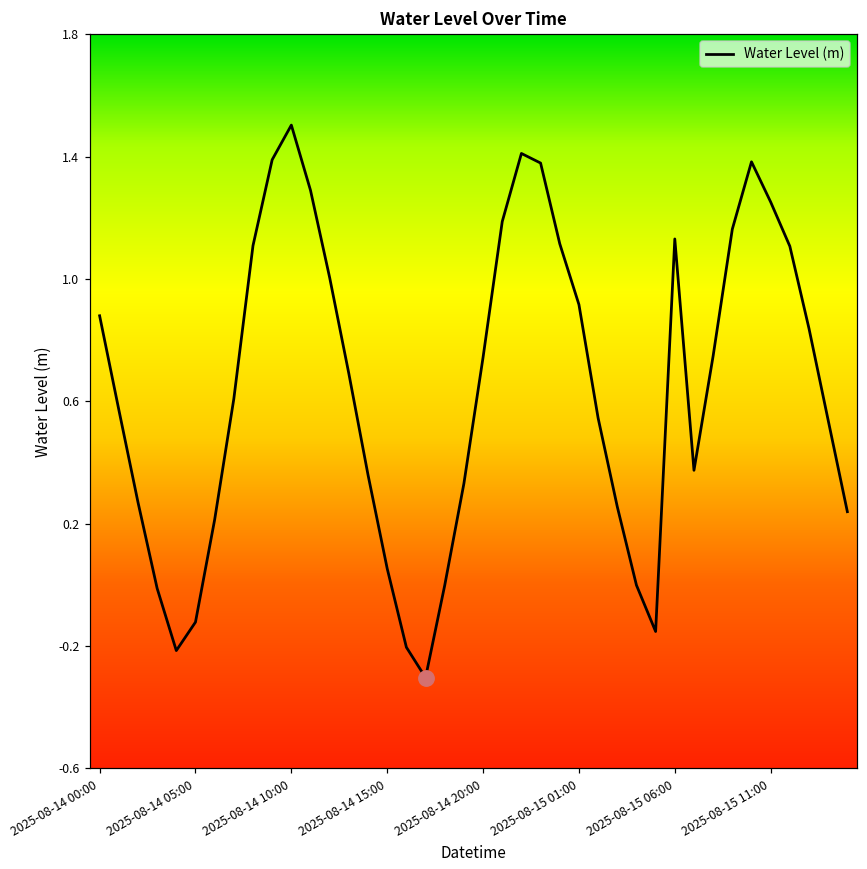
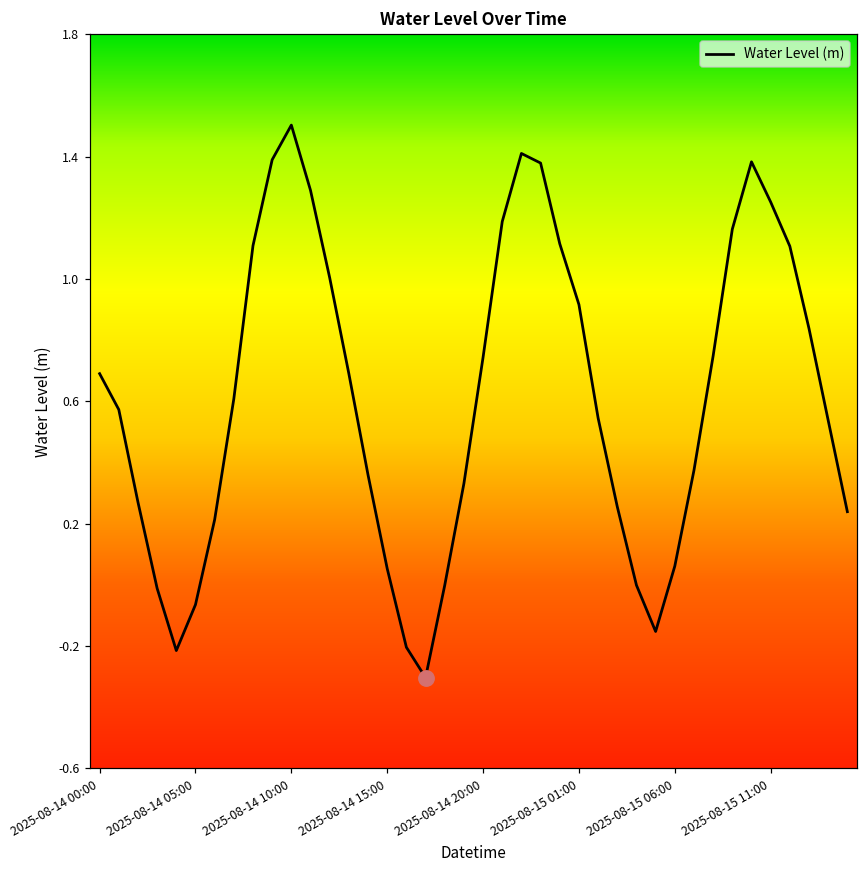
  {
    "Water Level (m)": {
-     "2025-08-14 00:00": 0.88,
-     "2025-08-14 05:00": -0.14,
+     "2025-08-14 00:00": 0.69,
+     "2025-08-14 05:00": -0.08,
      "2025-08-14 10:00": 1.51,
      "2025-08-14 15:00": 0.04,
      "2025-08-14 20:00": 0.74,
      "2025-08-15 01:00": 0.91,
-     "2025-08-15 06:00": 1.13,
+     "2025-08-15 06:00": 0.05,
      "2025-08-15 11:00": 1.25
    }
  }
